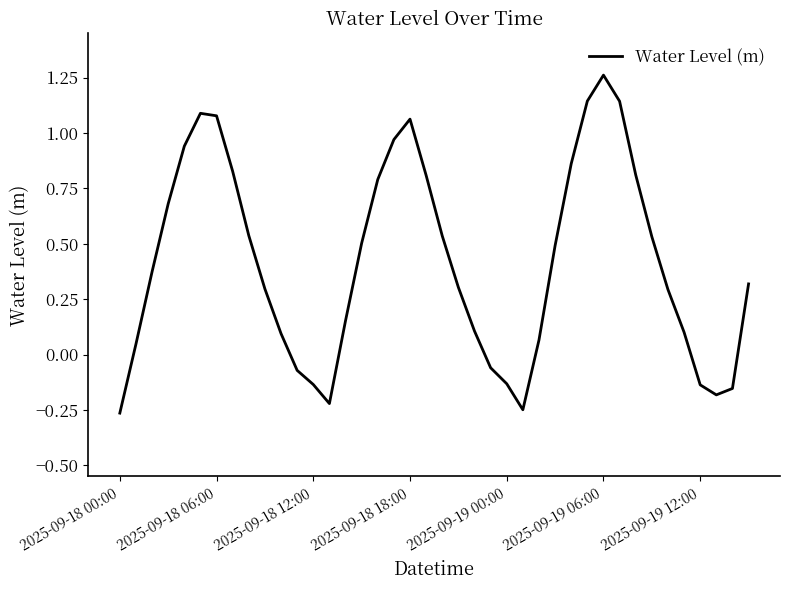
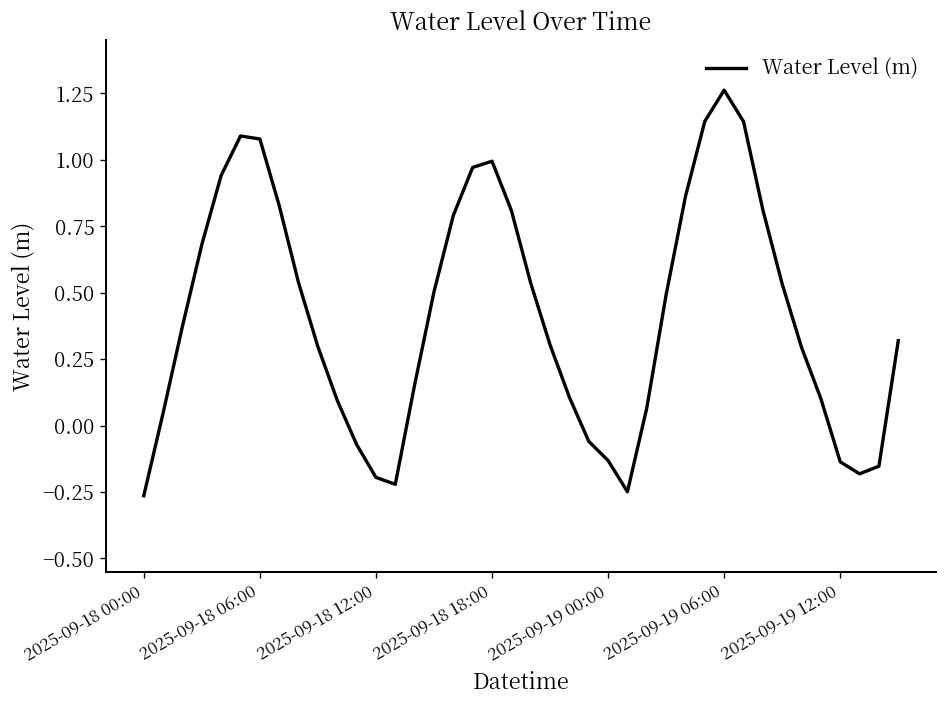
  {
    "2025-09-18 00:00": -0.26,
    "2025-09-18 06:00": 1.08,
-   "2025-09-18 12:00": -0.14,
-   "2025-09-18 18:00": 1.06,
+   "2025-09-18 12:00": -0.20,
+   "2025-09-18 18:00": 0.99,
    "2025-09-19 00:00": -0.13,
    "2025-09-19 06:00": 1.26,
    "2025-09-19 12:00": -0.14
  }
